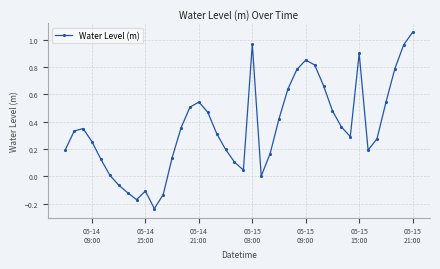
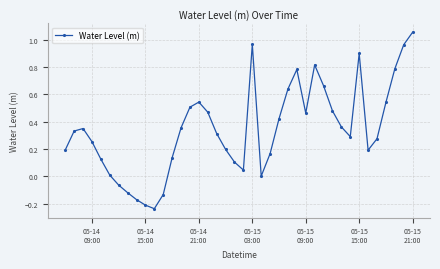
  {
    "05-14 09:00": 0.25,
-   "05-14 15:00": -0.11,
+   "05-14 15:00": -0.21,
    "05-14 21:00": 0.54,
    "05-15 03:00": 0.97,
-   "05-15 09:00": 0.85,
+   "05-15 09:00": 0.46,
    "05-15 15:00": 0.90,
    "05-15 21:00": 1.05
  }
